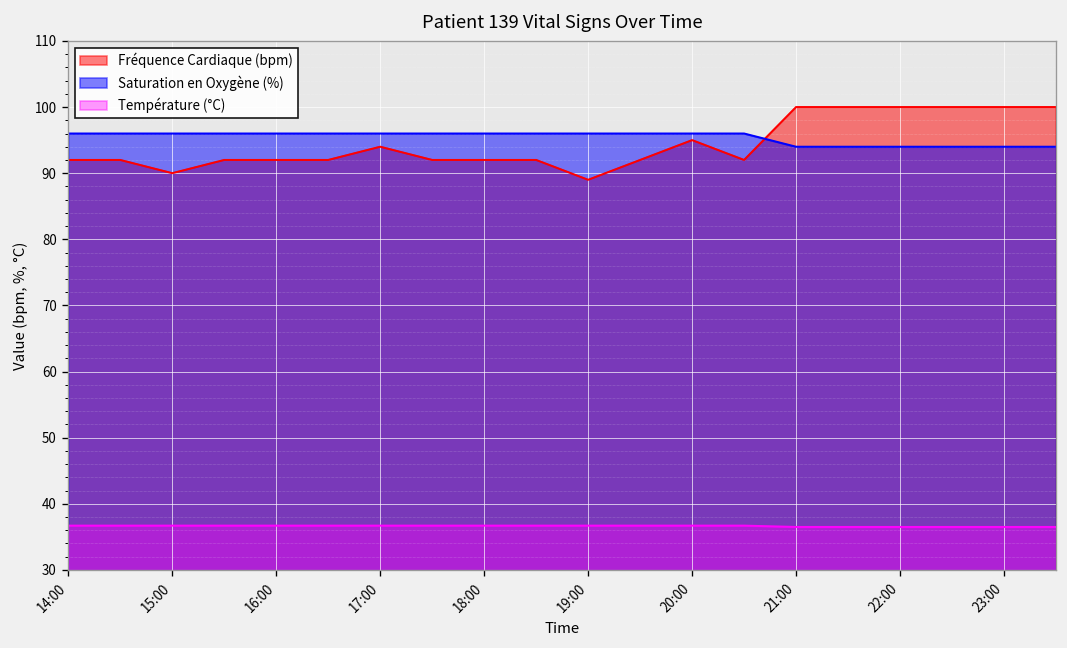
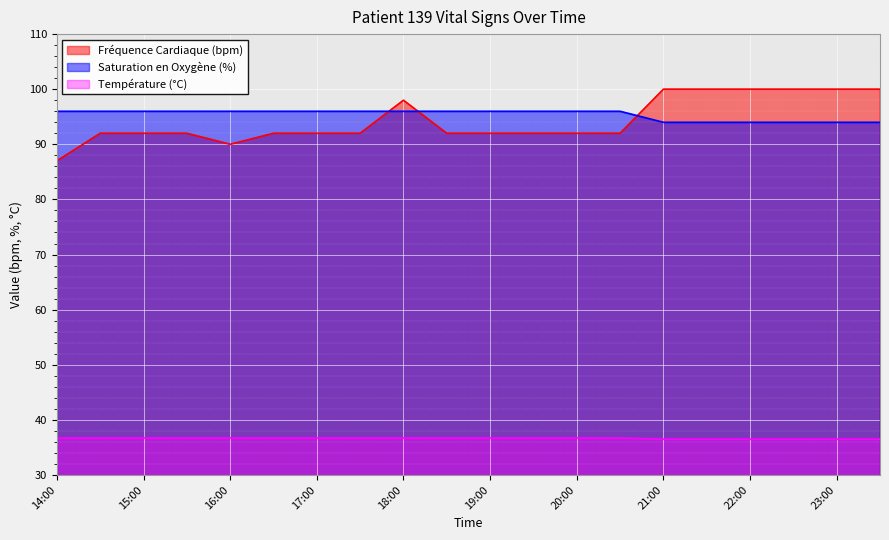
  {
    "Fréquence Cardiaque (bpm)": {
-     "14:00": 92,
-     "15:00": 90,
-     "16:00": 92,
-     "17:00": 94,
-     "18:00": 92,
-     "19:00": 89,
-     "20:00": 95,
+     "14:00": 87,
+     "15:00": 92,
+     "16:00": 90,
+     "17:00": 92,
+     "18:00": 98,
+     "19:00": 92,
+     "20:00": 92,
      "21:00": 100,
      "22:00": 100,
      "23:00": 100
    },
    "Saturation en Oxygène (%)": {
      "14:00": 96,
      "15:00": 96,
      "16:00": 96,
      "17:00": 96,
      "18:00": 96,
      "19:00": 96,
      "20:00": 96,
      "21:00": 94,
      "22:00": 94,
      "23:00": 94
    },
    "Température (°C)": {
      "14:00": 37,
      "15:00": 37,
      "16:00": 37,
      "17:00": 37,
      "18:00": 37,
      "19:00": 37,
      "20:00": 37,
      "21:00": 37,
      "22:00": 37,
      "23:00": 37
    }
  }
